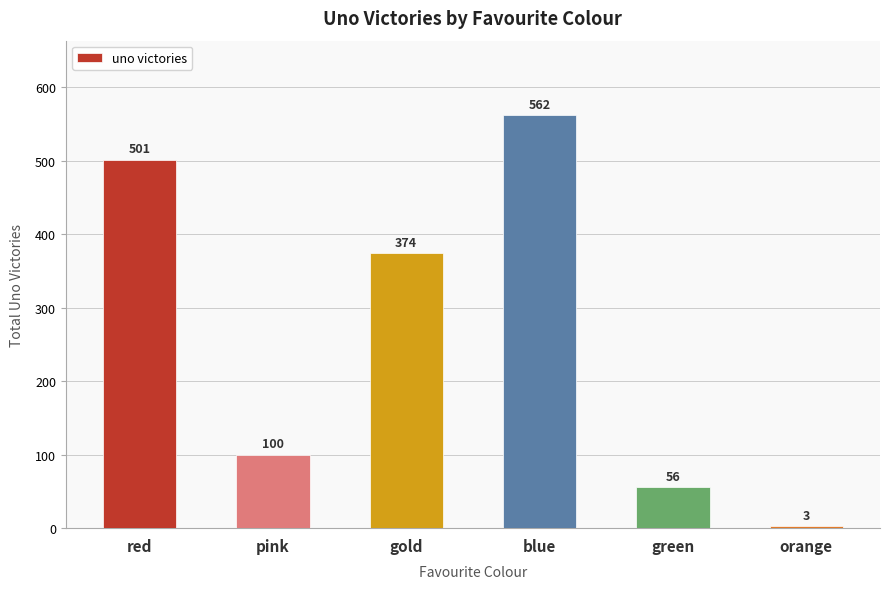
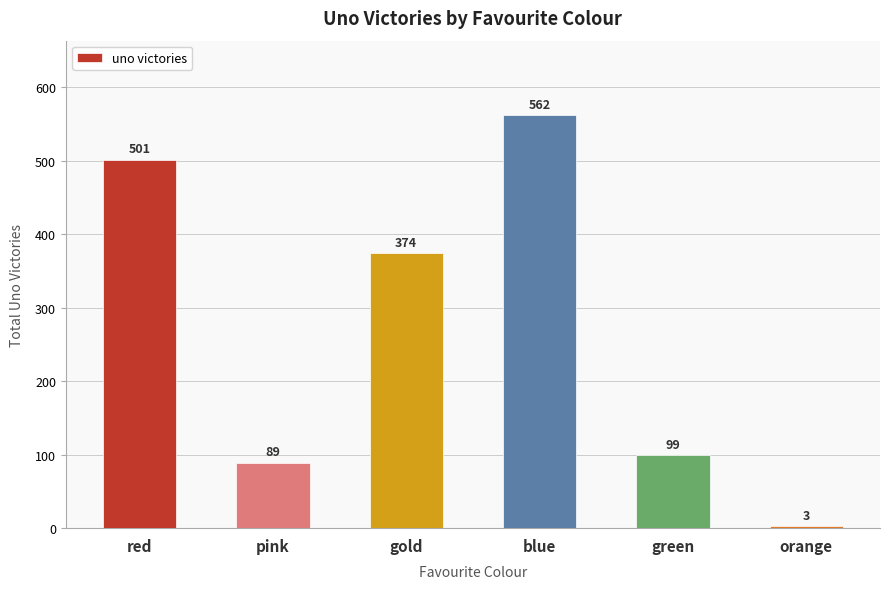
  {
    "red": 501,
-   "pink": 100,
+   "pink": 89,
    "gold": 374,
    "blue": 562,
-   "green": 56,
+   "green": 99,
    "orange": 3
  }
